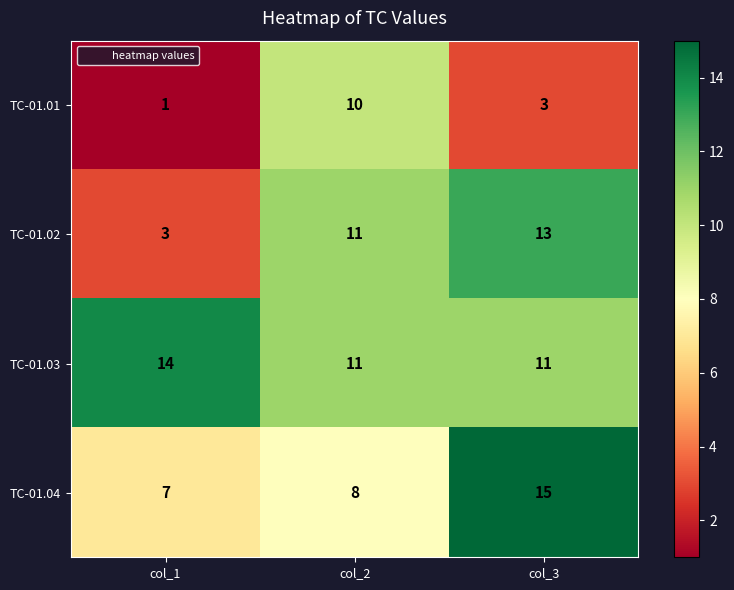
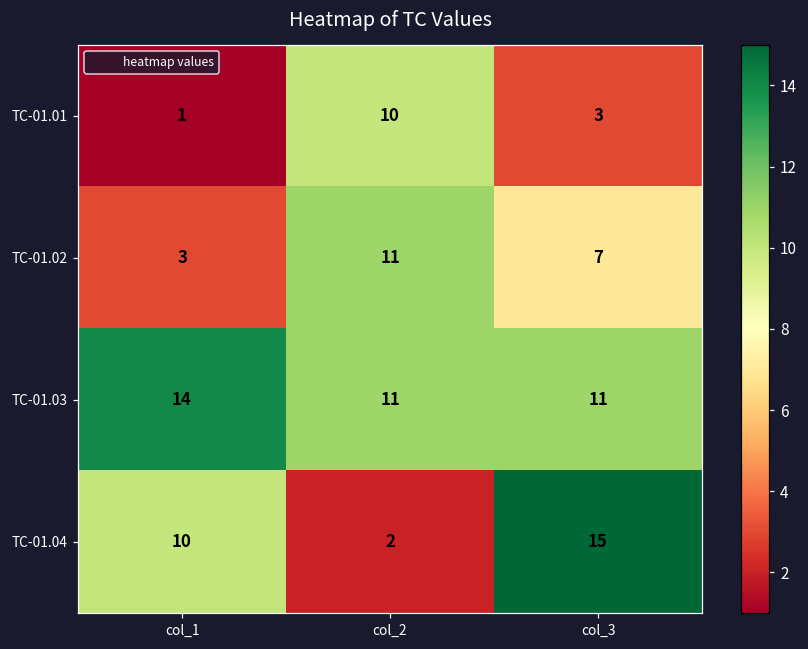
  {
    "TC-01.01": {
      "col_1": 1,
      "col_2": 10,
      "col_3": 3
    },
    "TC-01.02": {
      "col_1": 3,
      "col_2": 11,
-     "col_3": 13
+     "col_3": 7
    },
    "TC-01.03": {
      "col_1": 14,
      "col_2": 11,
      "col_3": 11
    },
    "TC-01.04": {
-     "col_1": 7,
-     "col_2": 8,
+     "col_1": 10,
+     "col_2": 2,
      "col_3": 15
    }
  }
